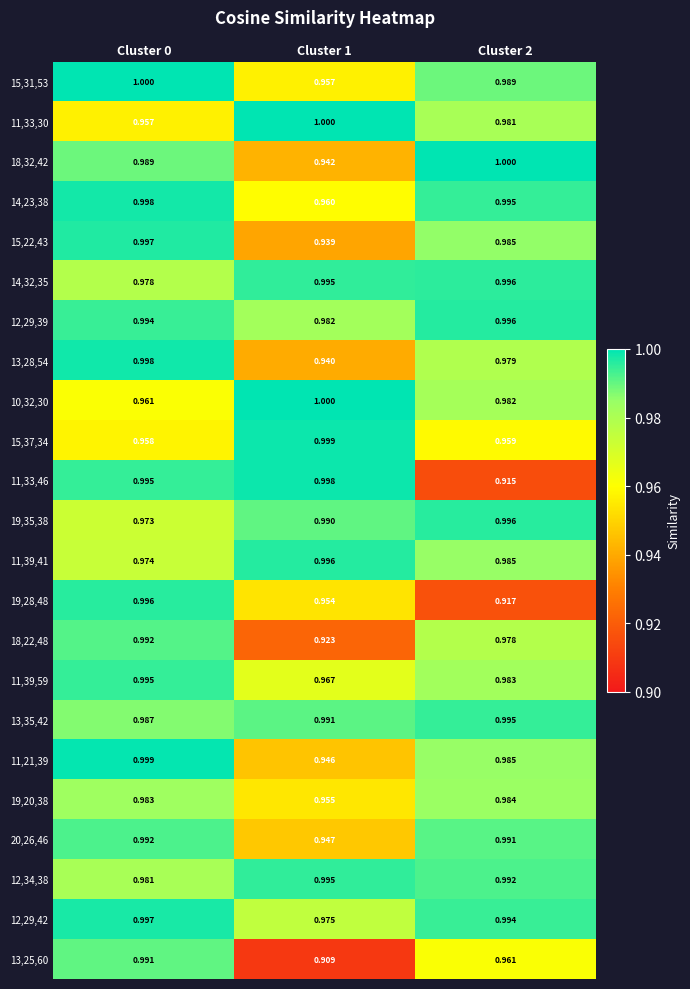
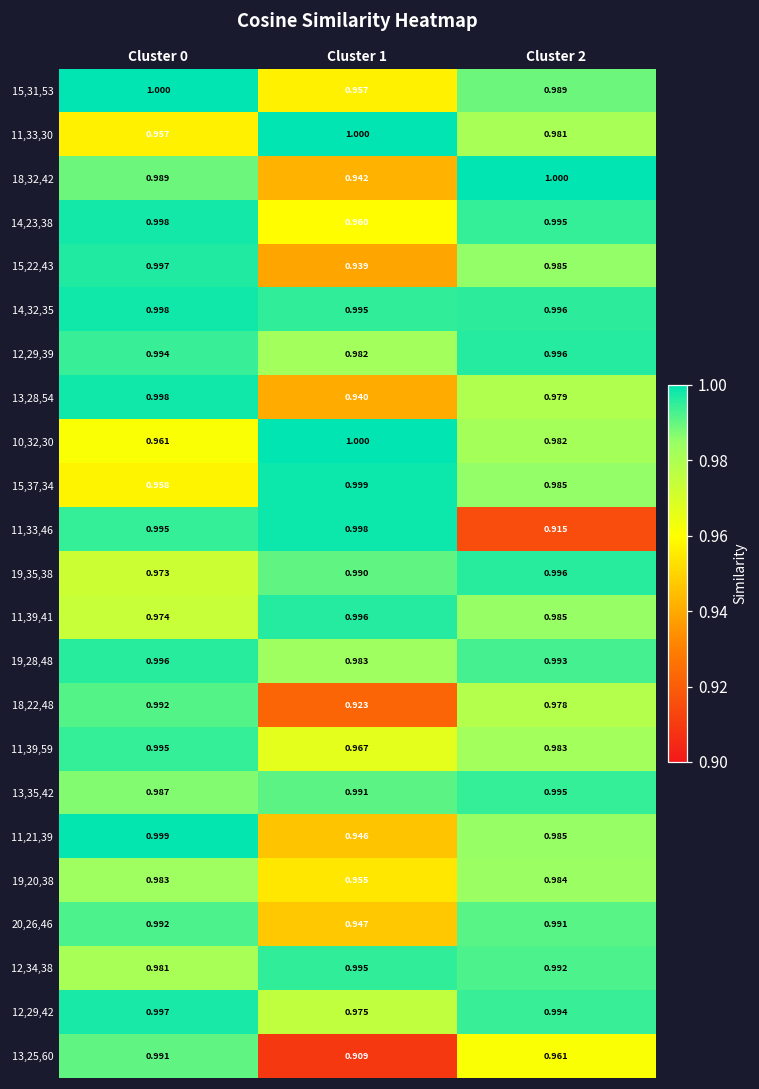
  {
    "15,31,53": {
      "Cluster 0": 1.000,
      "Cluster 1": 0.957,
      "Cluster 2": 0.989
    },
    "11,33,30": {
      "Cluster 0": 0.957,
      "Cluster 1": 1.000,
      "Cluster 2": 0.981
    },
    "18,32,42": {
      "Cluster 0": 0.989,
      "Cluster 1": 0.942,
      "Cluster 2": 1.000
    },
    "14,23,38": {
      "Cluster 0": 0.998,
      "Cluster 1": 0.960,
      "Cluster 2": 0.995
    },
    "15,22,43": {
      "Cluster 0": 0.997,
      "Cluster 1": 0.939,
      "Cluster 2": 0.985
    },
    "14,32,35": {
-     "Cluster 0": 0.978,
+     "Cluster 0": 0.998,
      "Cluster 1": 0.995,
      "Cluster 2": 0.996
    },
    "12,29,39": {
      "Cluster 0": 0.994,
      "Cluster 1": 0.982,
      "Cluster 2": 0.996
    },
    "13,28,54": {
      "Cluster 0": 0.998,
      "Cluster 1": 0.940,
      "Cluster 2": 0.979
    },
    "10,32,30": {
      "Cluster 0": 0.961,
      "Cluster 1": 1.000,
      "Cluster 2": 0.982
    },
    "15,37,34": {
      "Cluster 0": 0.958,
      "Cluster 1": 0.999,
-     "Cluster 2": 0.959
+     "Cluster 2": 0.985
    },
    "11,33,46": {
      "Cluster 0": 0.995,
      "Cluster 1": 0.998,
      "Cluster 2": 0.915
    },
    "19,35,38": {
      "Cluster 0": 0.973,
      "Cluster 1": 0.990,
      "Cluster 2": 0.996
    },
    "11,39,41": {
      "Cluster 0": 0.974,
      "Cluster 1": 0.996,
      "Cluster 2": 0.985
    },
    "19,28,48": {
      "Cluster 0": 0.996,
-     "Cluster 1": 0.954,
-     "Cluster 2": 0.917
+     "Cluster 1": 0.983,
+     "Cluster 2": 0.993
    },
    "18,22,48": {
      "Cluster 0": 0.992,
      "Cluster 1": 0.923,
      "Cluster 2": 0.978
    },
    "11,39,59": {
      "Cluster 0": 0.995,
      "Cluster 1": 0.967,
      "Cluster 2": 0.983
    },
    "13,35,42": {
      "Cluster 0": 0.987,
      "Cluster 1": 0.991,
      "Cluster 2": 0.995
    },
    "11,21,39": {
      "Cluster 0": 0.999,
      "Cluster 1": 0.946,
      "Cluster 2": 0.985
    },
    "19,20,38": {
      "Cluster 0": 0.983,
      "Cluster 1": 0.955,
      "Cluster 2": 0.984
    },
    "20,26,46": {
      "Cluster 0": 0.992,
      "Cluster 1": 0.947,
      "Cluster 2": 0.991
    },
    "12,34,38": {
      "Cluster 0": 0.981,
      "Cluster 1": 0.995,
      "Cluster 2": 0.992
    },
    "12,29,42": {
      "Cluster 0": 0.997,
      "Cluster 1": 0.975,
      "Cluster 2": 0.994
    },
    "13,25,60": {
      "Cluster 0": 0.991,
      "Cluster 1": 0.909,
      "Cluster 2": 0.961
    }
  }
